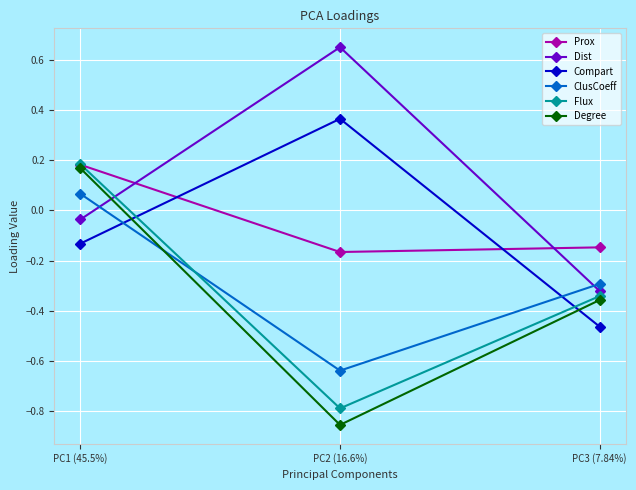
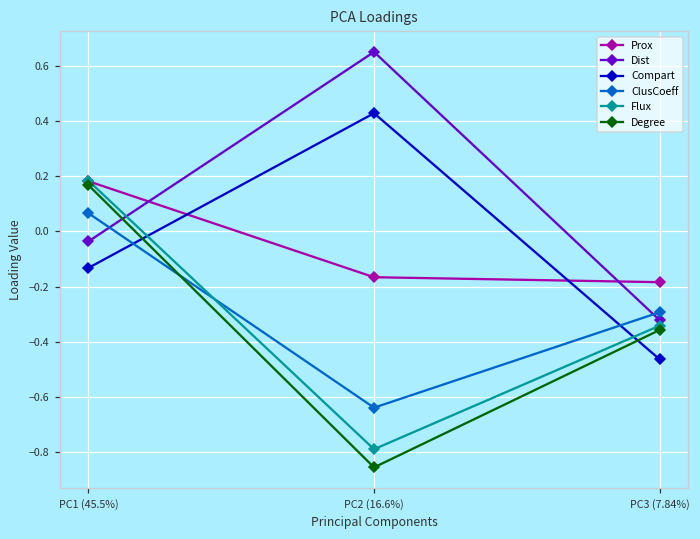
  {
    "Prox": {
      "PC2 (16.6%)": -0.17,
-     "PC3 (7.84%)": -0.15
+     "PC3 (7.84%)": -0.18
    },
    "Dist": {
      "PC1 (45.5%)": -0.04,
      "PC2 (16.6%)": 0.65,
      "PC3 (7.84%)": -0.32
    },
    "Compart": {
      "PC1 (45.5%)": -0.13,
-     "PC2 (16.6%)": 0.36,
+     "PC2 (16.6%)": 0.43,
      "PC3 (7.84%)": -0.46
    },
    "ClusCoeff": {
      "PC1 (45.5%)": 0.07,
      "PC2 (16.6%)": -0.64,
      "PC3 (7.84%)": -0.29
    },
    "Flux": {
      "PC2 (16.6%)": -0.79,
      "PC3 (7.84%)": -0.34
    },
    "Degree": {
      "PC1 (45.5%)": 0.17,
      "PC2 (16.6%)": -0.85,
      "PC3 (7.84%)": -0.36
    }
  }
